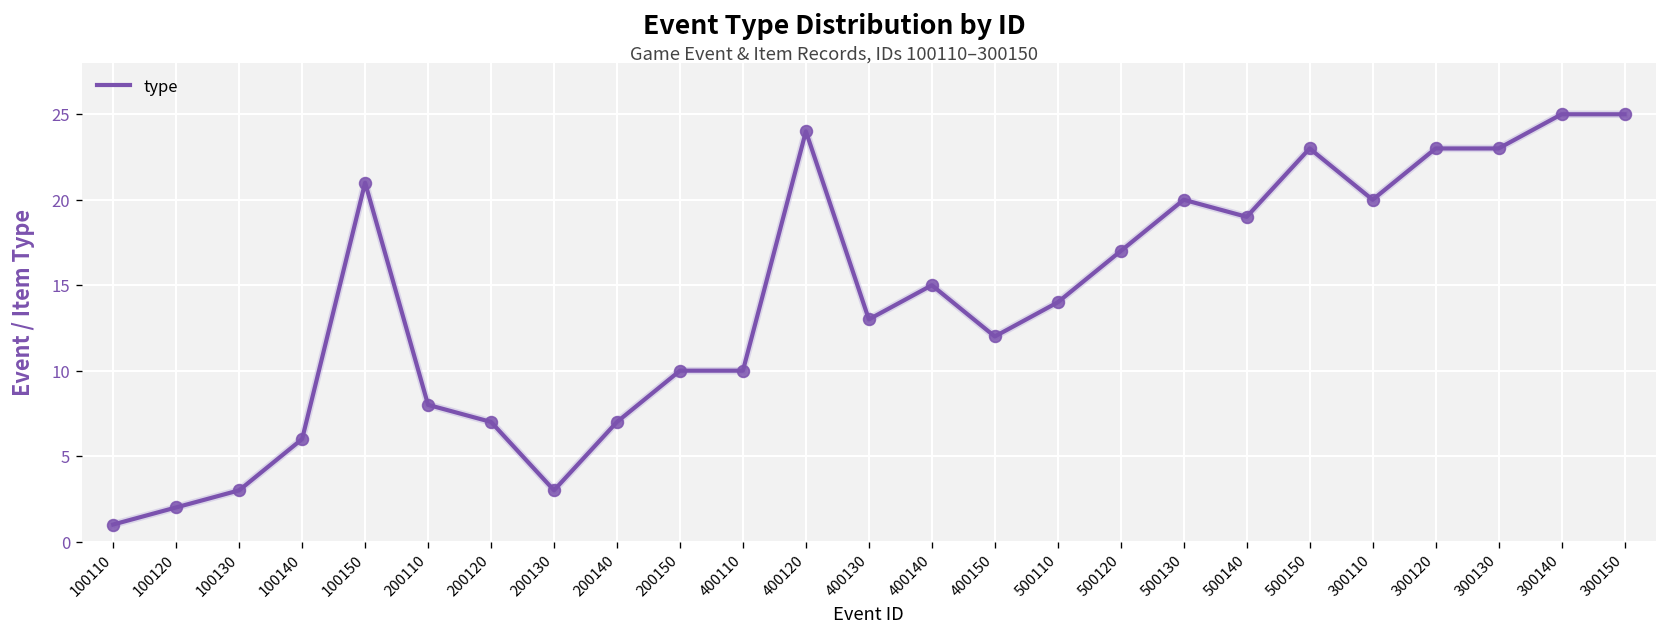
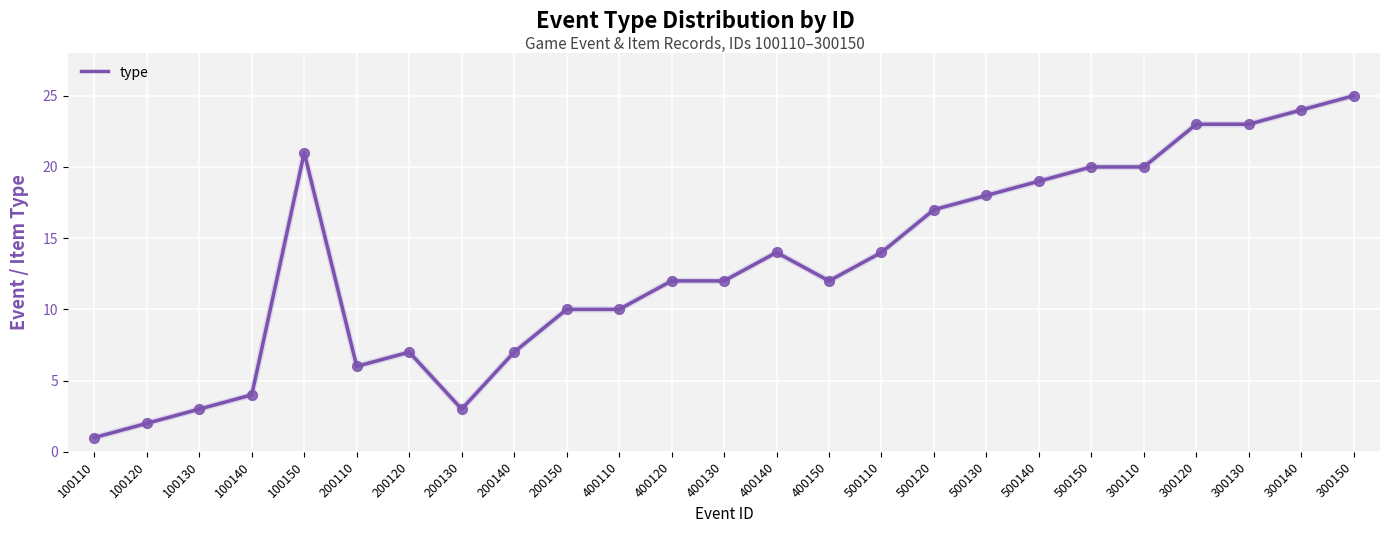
  {
    "100110": 1,
    "100120": 2,
    "100130": 3,
-   "100140": 6,
+   "100140": 4,
    "100150": 21,
-   "200110": 8,
+   "200110": 6,
    "200120": 7,
    "200130": 3,
    "200140": 7,
    "200150": 10,
    "400110": 10,
-   "400120": 24,
-   "400130": 13,
-   "400140": 15,
+   "400120": 12,
+   "400130": 12,
+   "400140": 14,
    "400150": 12,
    "500110": 14,
    "500120": 17,
-   "500130": 20,
+   "500130": 18,
    "500140": 19,
-   "500150": 23,
+   "500150": 20,
    "300110": 20,
    "300120": 23,
    "300130": 23,
-   "300140": 25,
+   "300140": 24,
    "300150": 25
  }
